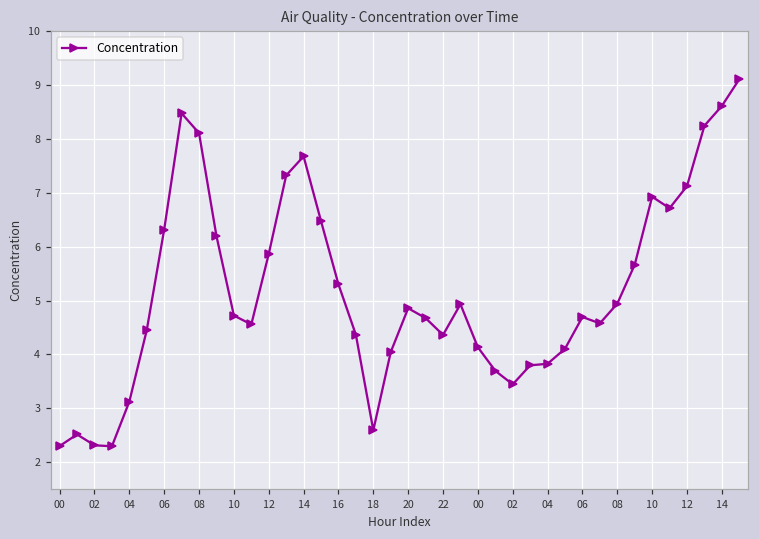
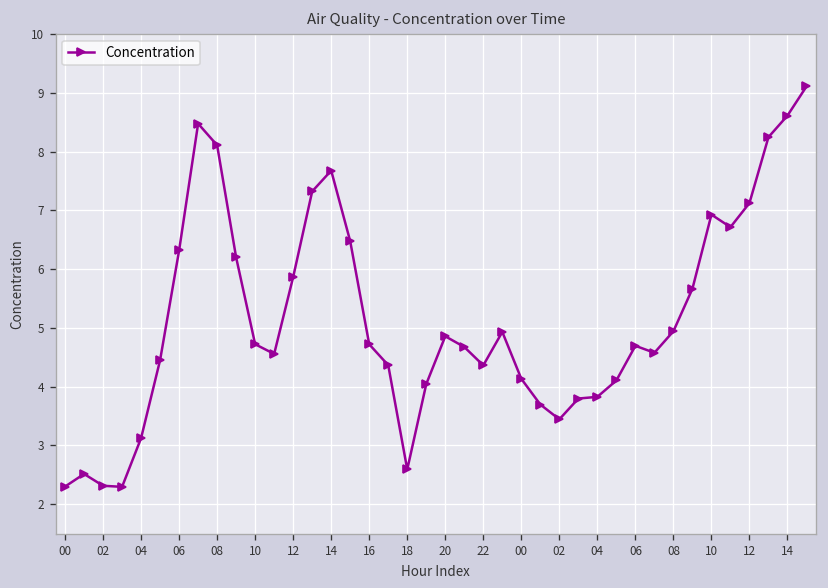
  {
-   "16": 5.3,
+   "16": 4.7,
    "18": 2.6,
    "20": 4.9,
    "22": 4.4
  }
